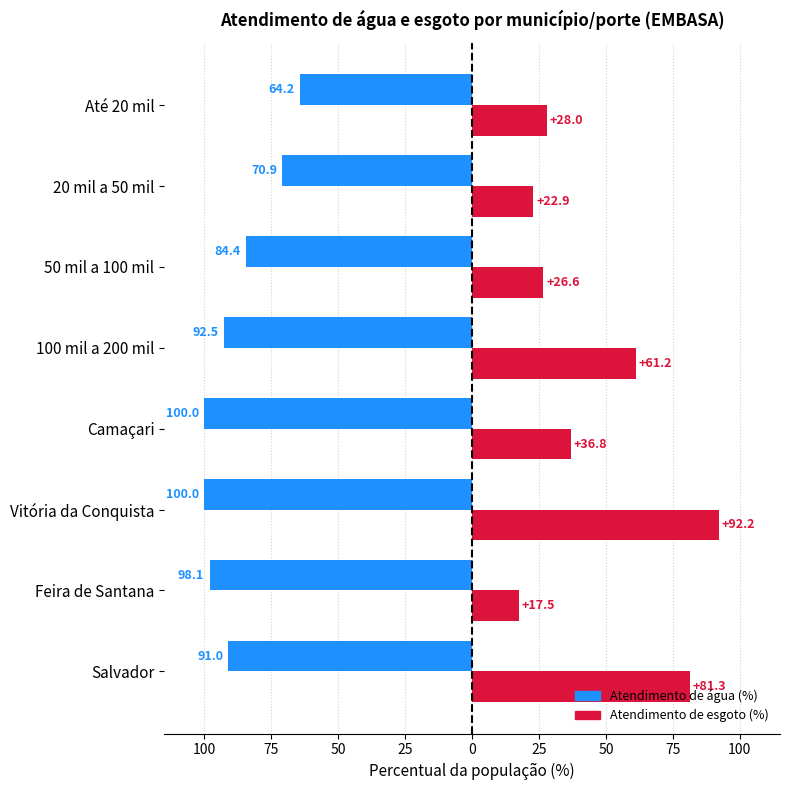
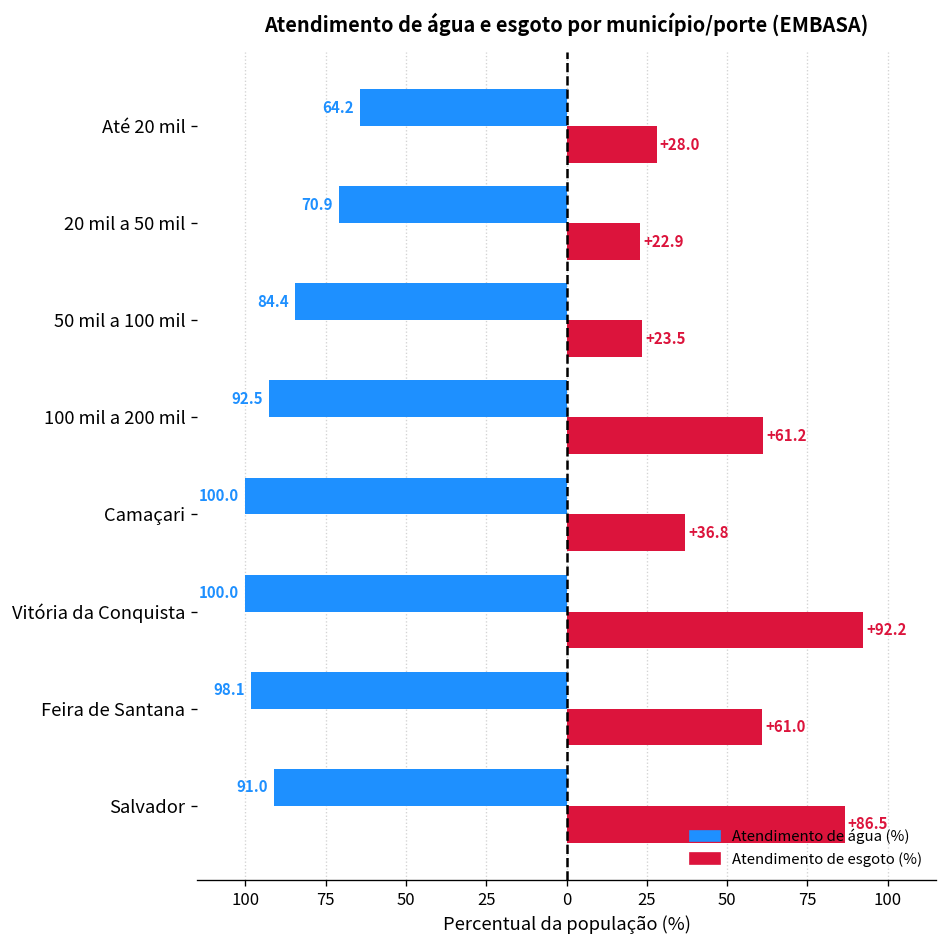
  {
    "Atendimento de esgoto (%)": {
      "Até 20 mil": "+28.0",
      "20 mil a 50 mil": "+22.9",
-     "50 mil a 100 mil": "+26.6",
+     "50 mil a 100 mil": "+23.5",
      "100 mil a 200 mil": "+61.2",
      "Camaçari": "+36.8",
      "Vitória da Conquista": "+92.2",
-     "Feira de Santana": "+17.5",
-     "Salvador": "+81.3"
+     "Feira de Santana": "+61.0",
+     "Salvador": "+86.5"
    }
  }
